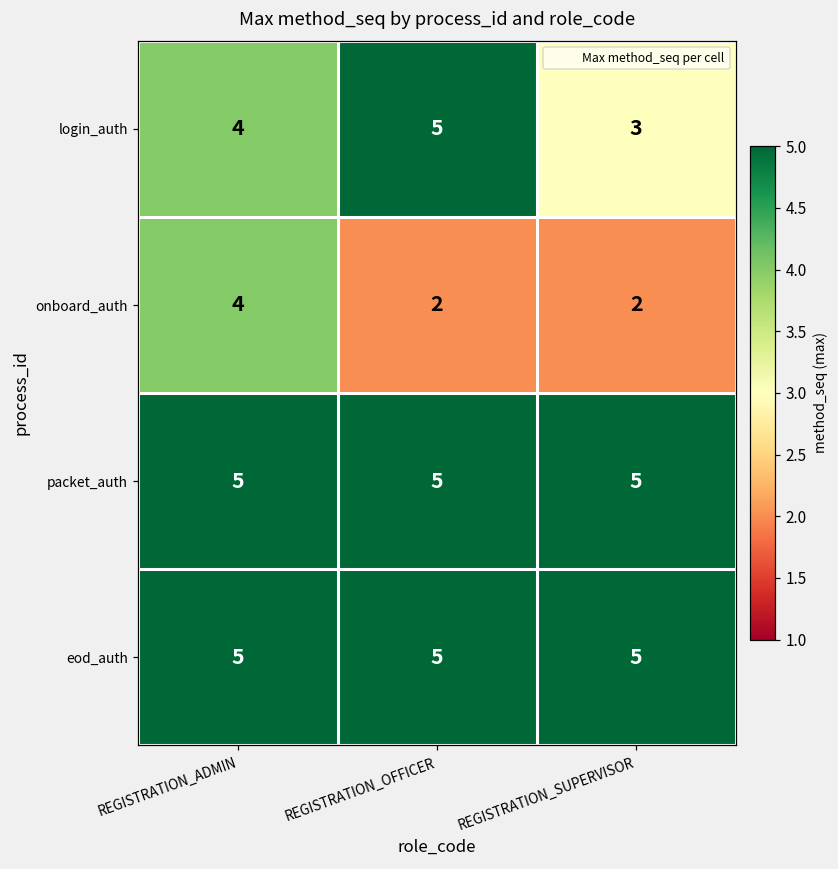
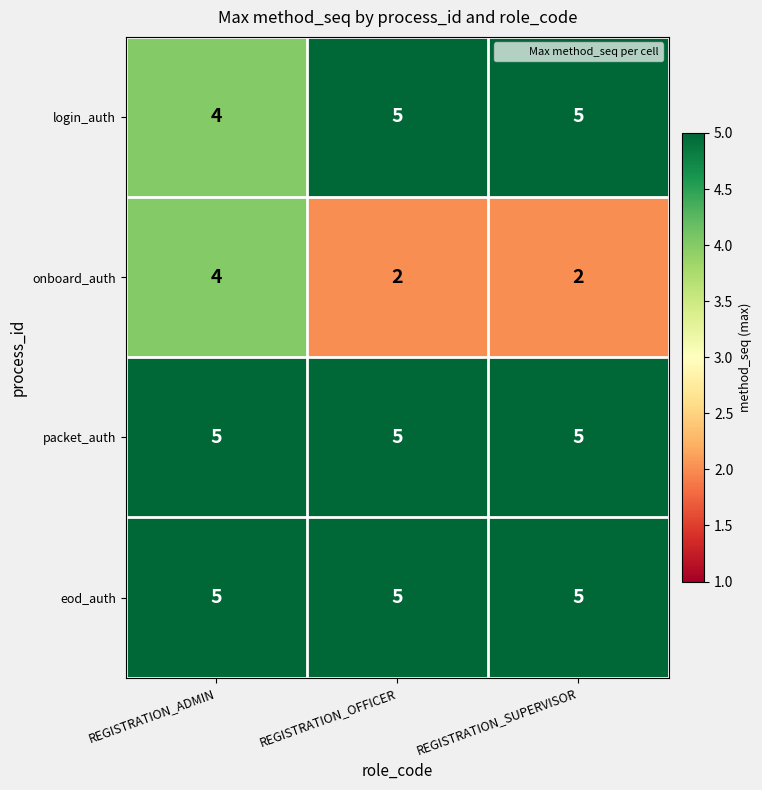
  {
    "login_auth": {
      "REGISTRATION_ADMIN": 4,
      "REGISTRATION_OFFICER": 5,
-     "REGISTRATION_SUPERVISOR": 3
+     "REGISTRATION_SUPERVISOR": 5
    },
    "onboard_auth": {
      "REGISTRATION_ADMIN": 4,
      "REGISTRATION_OFFICER": 2,
      "REGISTRATION_SUPERVISOR": 2
    },
    "packet_auth": {
      "REGISTRATION_ADMIN": 5,
      "REGISTRATION_OFFICER": 5,
      "REGISTRATION_SUPERVISOR": 5
    },
    "eod_auth": {
      "REGISTRATION_ADMIN": 5,
      "REGISTRATION_OFFICER": 5,
      "REGISTRATION_SUPERVISOR": 5
    }
  }
